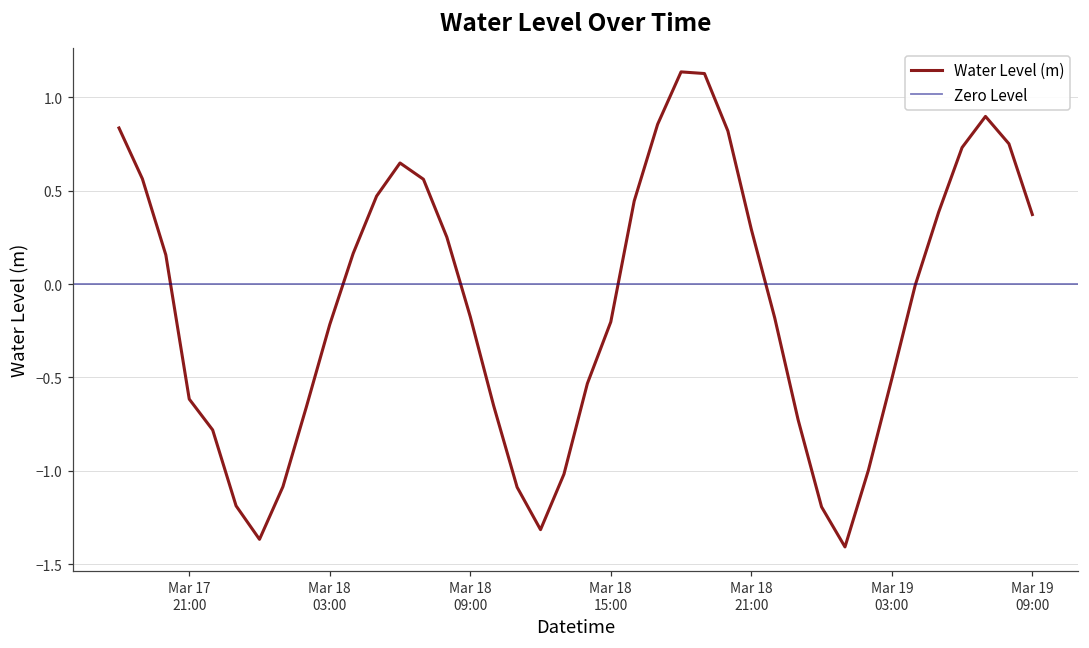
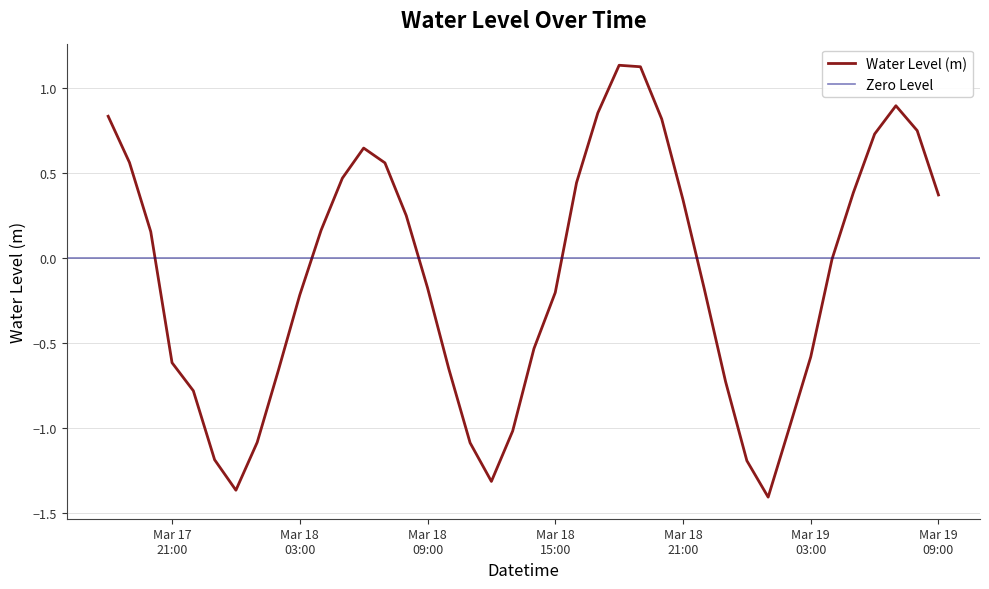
  {
    "Mar 17 21:00": -0.62,
    "Mar 18 03:00": -0.22,
    "Mar 18 09:00": -0.17,
    "Mar 18 15:00": -0.20,
-   "Mar 18 21:00": 0.29,
-   "Mar 19 03:00": -0.51,
+   "Mar 18 21:00": 0.34,
+   "Mar 19 03:00": -0.58,
    "Mar 19 09:00": 0.37
  }
